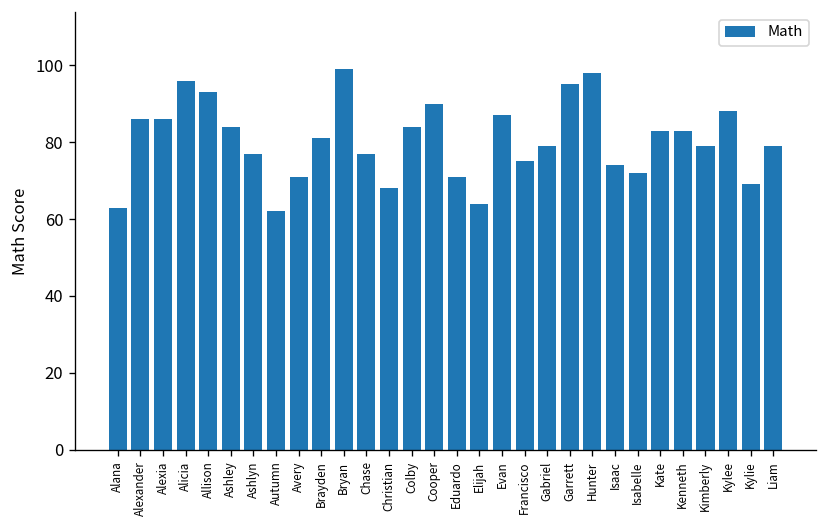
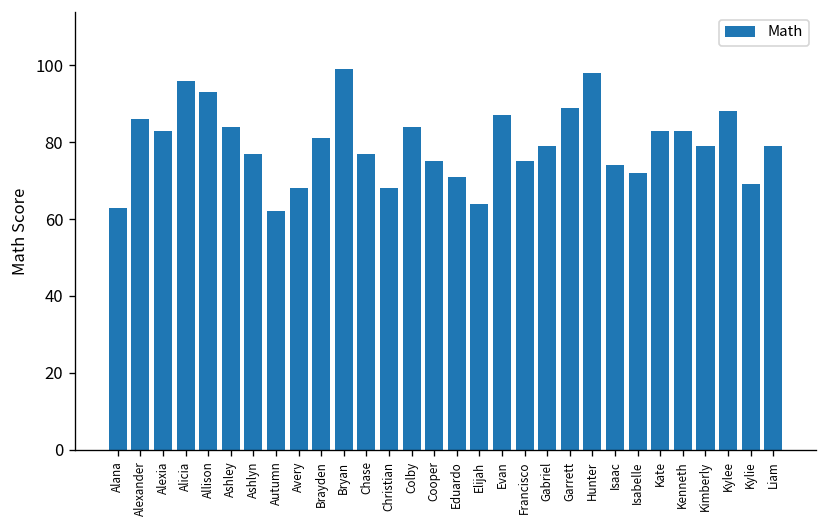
  {
    "Alana": 63,
    "Alexander": 86,
-   "Alexia": 86,
+   "Alexia": 83,
    "Alicia": 96,
    "Allison": 93,
    "Ashley": 84,
    "Ashlyn": 77,
    "Autumn": 62,
-   "Avery": 71,
+   "Avery": 68,
    "Brayden": 81,
    "Bryan": 99,
    "Chase": 77,
    "Christian": 68,
    "Colby": 84,
-   "Cooper": 90,
+   "Cooper": 75,
    "Eduardo": 71,
    "Elijah": 64,
    "Evan": 87,
    "Francisco": 75,
    "Gabriel": 79,
-   "Garrett": 95,
+   "Garrett": 89,
    "Hunter": 98,
    "Isaac": 74,
    "Isabelle": 72,
    "Kate": 83,
    "Kenneth": 83,
    "Kimberly": 79,
    "Kylee": 88,
    "Kylie": 69,
    "Liam": 79
  }
